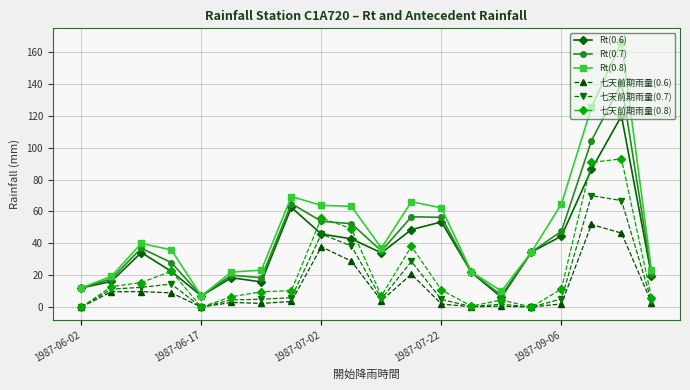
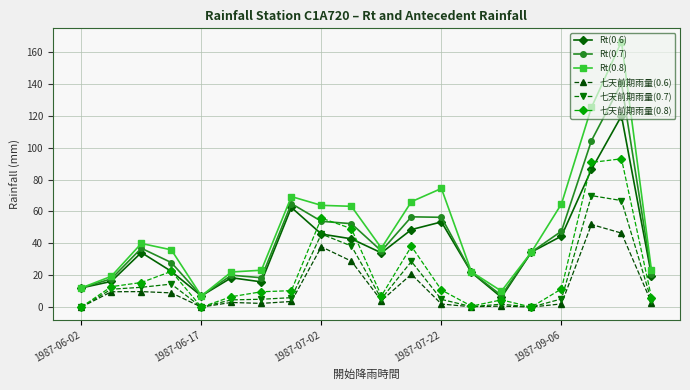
  {
    "Rt(0.8)": {
      "1987-07-02": 64,
-     "1987-07-22": 62,
+     "1987-07-22": 74,
      "1987-09-06": 65
    }
  }
